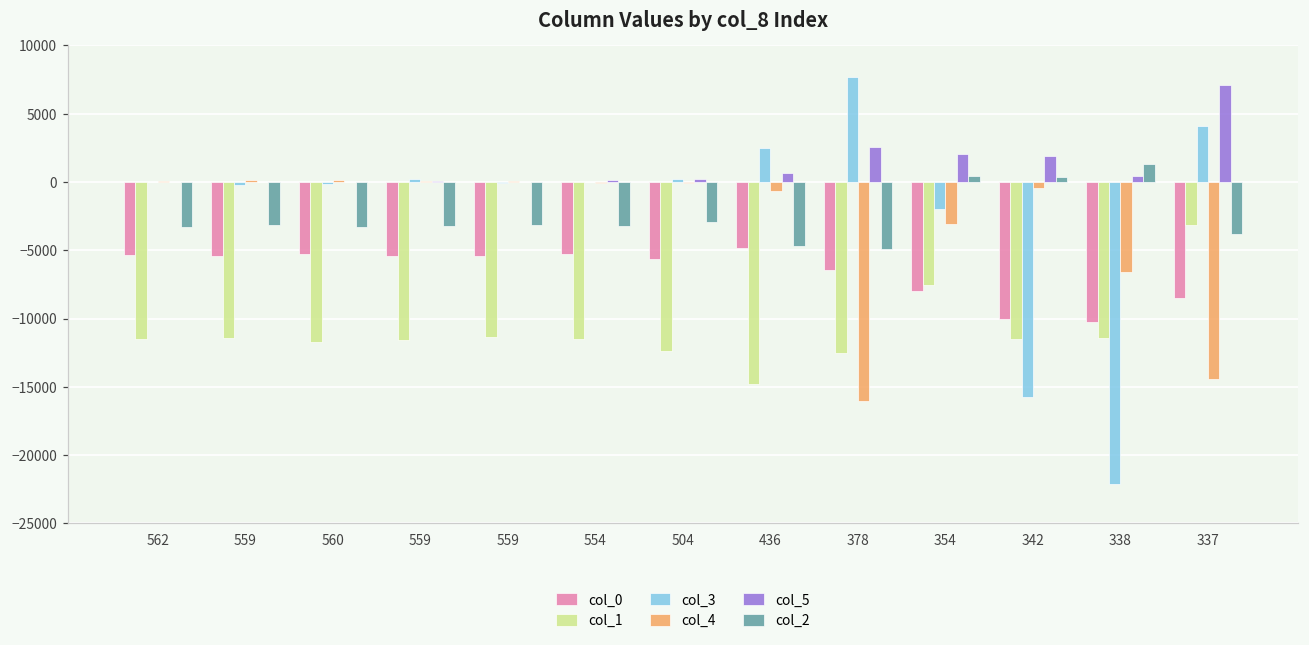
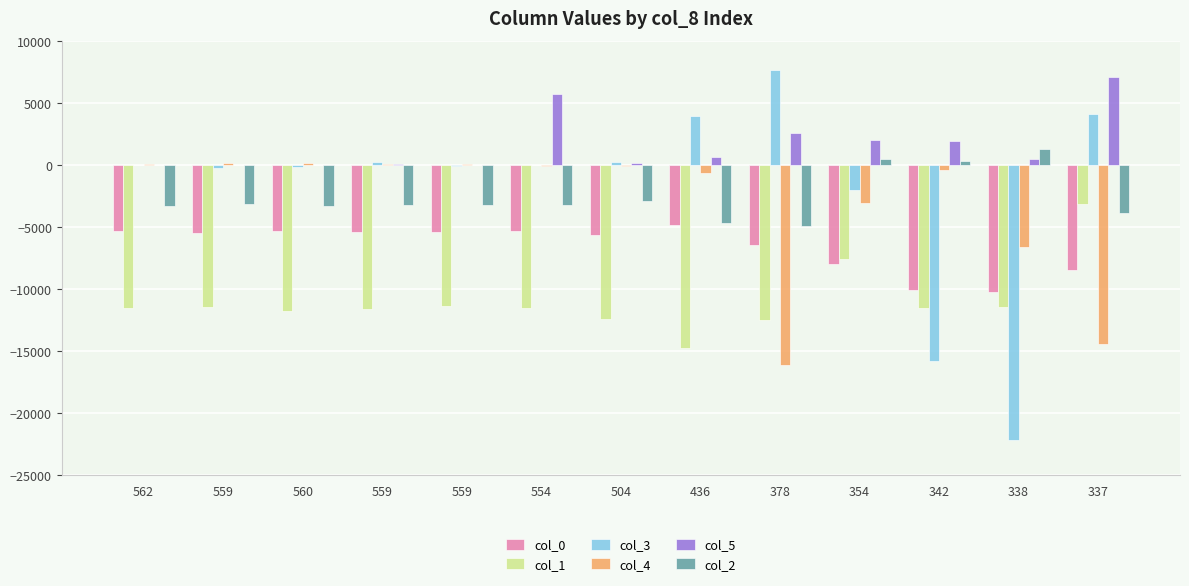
  {
    "col_0": {
      "562": -5300,
      "560": -5300,
      "554": -5300,
      "504": -5700,
      "436": -4800,
      "378": -6500,
      "354": -8000,
      "342": -10000,
      "338": -10200,
      "337": -8500
    },
    "col_1": {
      "562": -11500,
      "560": -11700,
      "554": -11500,
      "504": -12400,
      "436": -14800,
      "378": -12500,
      "354": -7500,
      "342": -11500,
      "338": -11500,
      "337": -3100
    },
    "col_3": {
      "504": 200,
-     "436": 2500,
+     "436": 3900,
      "378": 7700,
      "354": -2000,
      "342": -15800,
      "338": -22100,
      "337": 4100
    },
    "col_4": {
      "436": -700,
      "378": -16100,
      "354": -3100,
      "342": -400,
      "338": -6600,
      "337": -14500
    },
    "col_5": {
-     "554": 100,
+     "554": 5700,
      "436": 700,
      "378": 2600,
      "354": 2000,
      "342": 1900,
      "338": 500,
      "337": 7100
    },
    "col_2": {
      "562": -3300,
      "560": -3300,
      "554": -3200,
      "504": -2900,
      "436": -4700,
      "378": -4900,
      "354": 500,
      "342": 300,
      "338": 1300,
      "337": -3800
    }
  }
